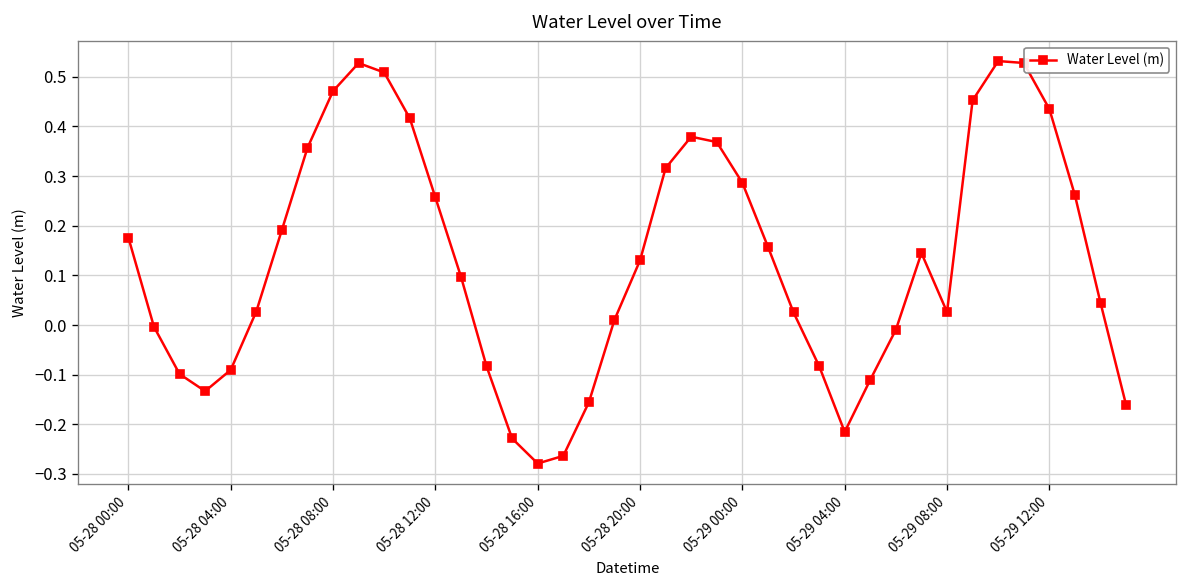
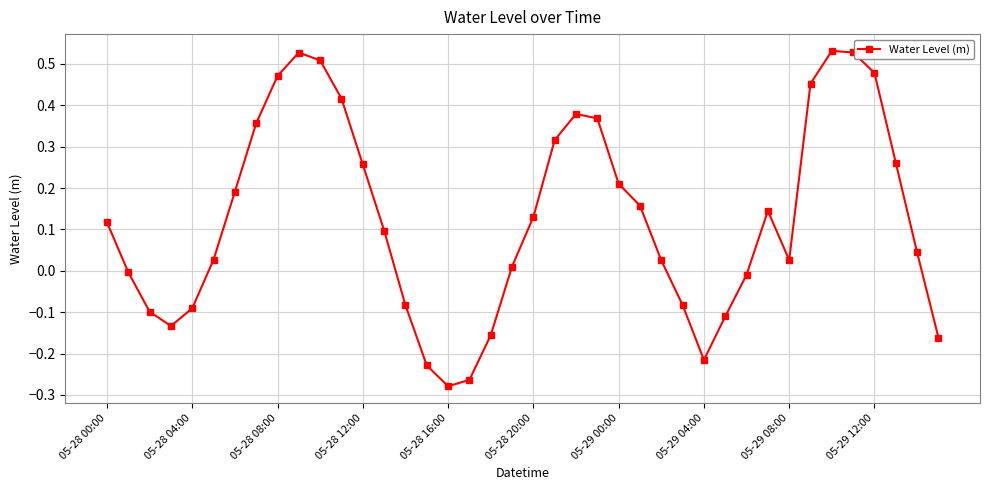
  {
-   "05-28 00:00": 0.18,
+   "05-28 00:00": 0.12,
    "05-28 04:00": -0.09,
    "05-28 08:00": 0.47,
    "05-28 12:00": 0.26,
    "05-28 16:00": -0.28,
    "05-28 20:00": 0.13,
-   "05-29 00:00": 0.29,
+   "05-29 00:00": 0.21,
    "05-29 04:00": -0.22,
    "05-29 08:00": 0.03,
-   "05-29 12:00": 0.43
+   "05-29 12:00": 0.48
  }
